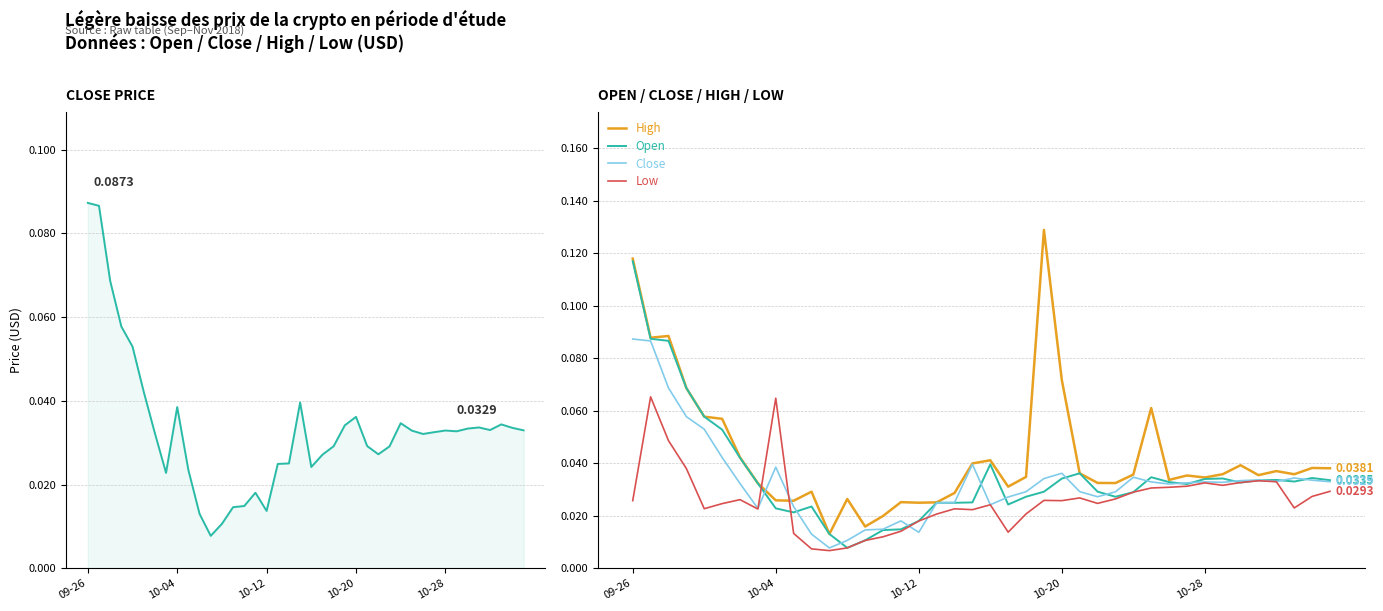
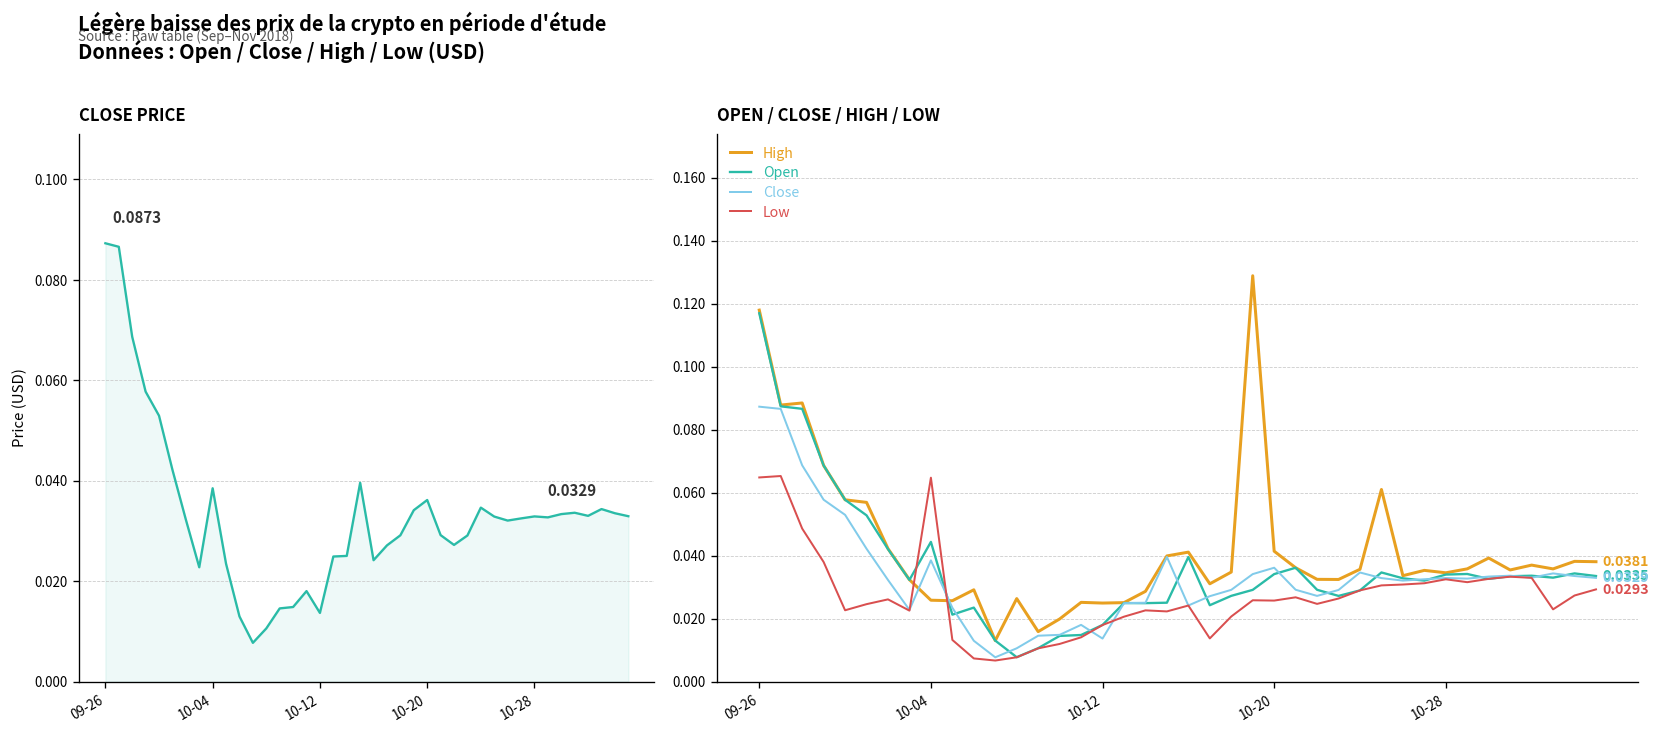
  {
    "CLOSE PRICE": {
      "09-26": 0.0873,
      "10-28": 0.0329
    },
    "OPEN / CLOSE / HIGH / LOW": {
      "High": {
        "09-26": 0.118,
        "10-04": 0.026,
        "10-12": 0.025,
-       "10-20": 0.072
+       "10-20": 0.041
      },
      "Open": {
        "09-26": 0.117,
-       "10-04": 0.023,
+       "10-04": 0.044,
        "10-20": 0.034
      },
      "Close": {
        "09-26": 0.087,
        "10-04": 0.039,
        "10-12": 0.014,
        "10-20": 0.036
      },
      "Low": {
-       "09-26": 0.026,
+       "09-26": 0.065,
        "10-04": 0.065,
        "10-20": 0.026
      }
    }
  }
